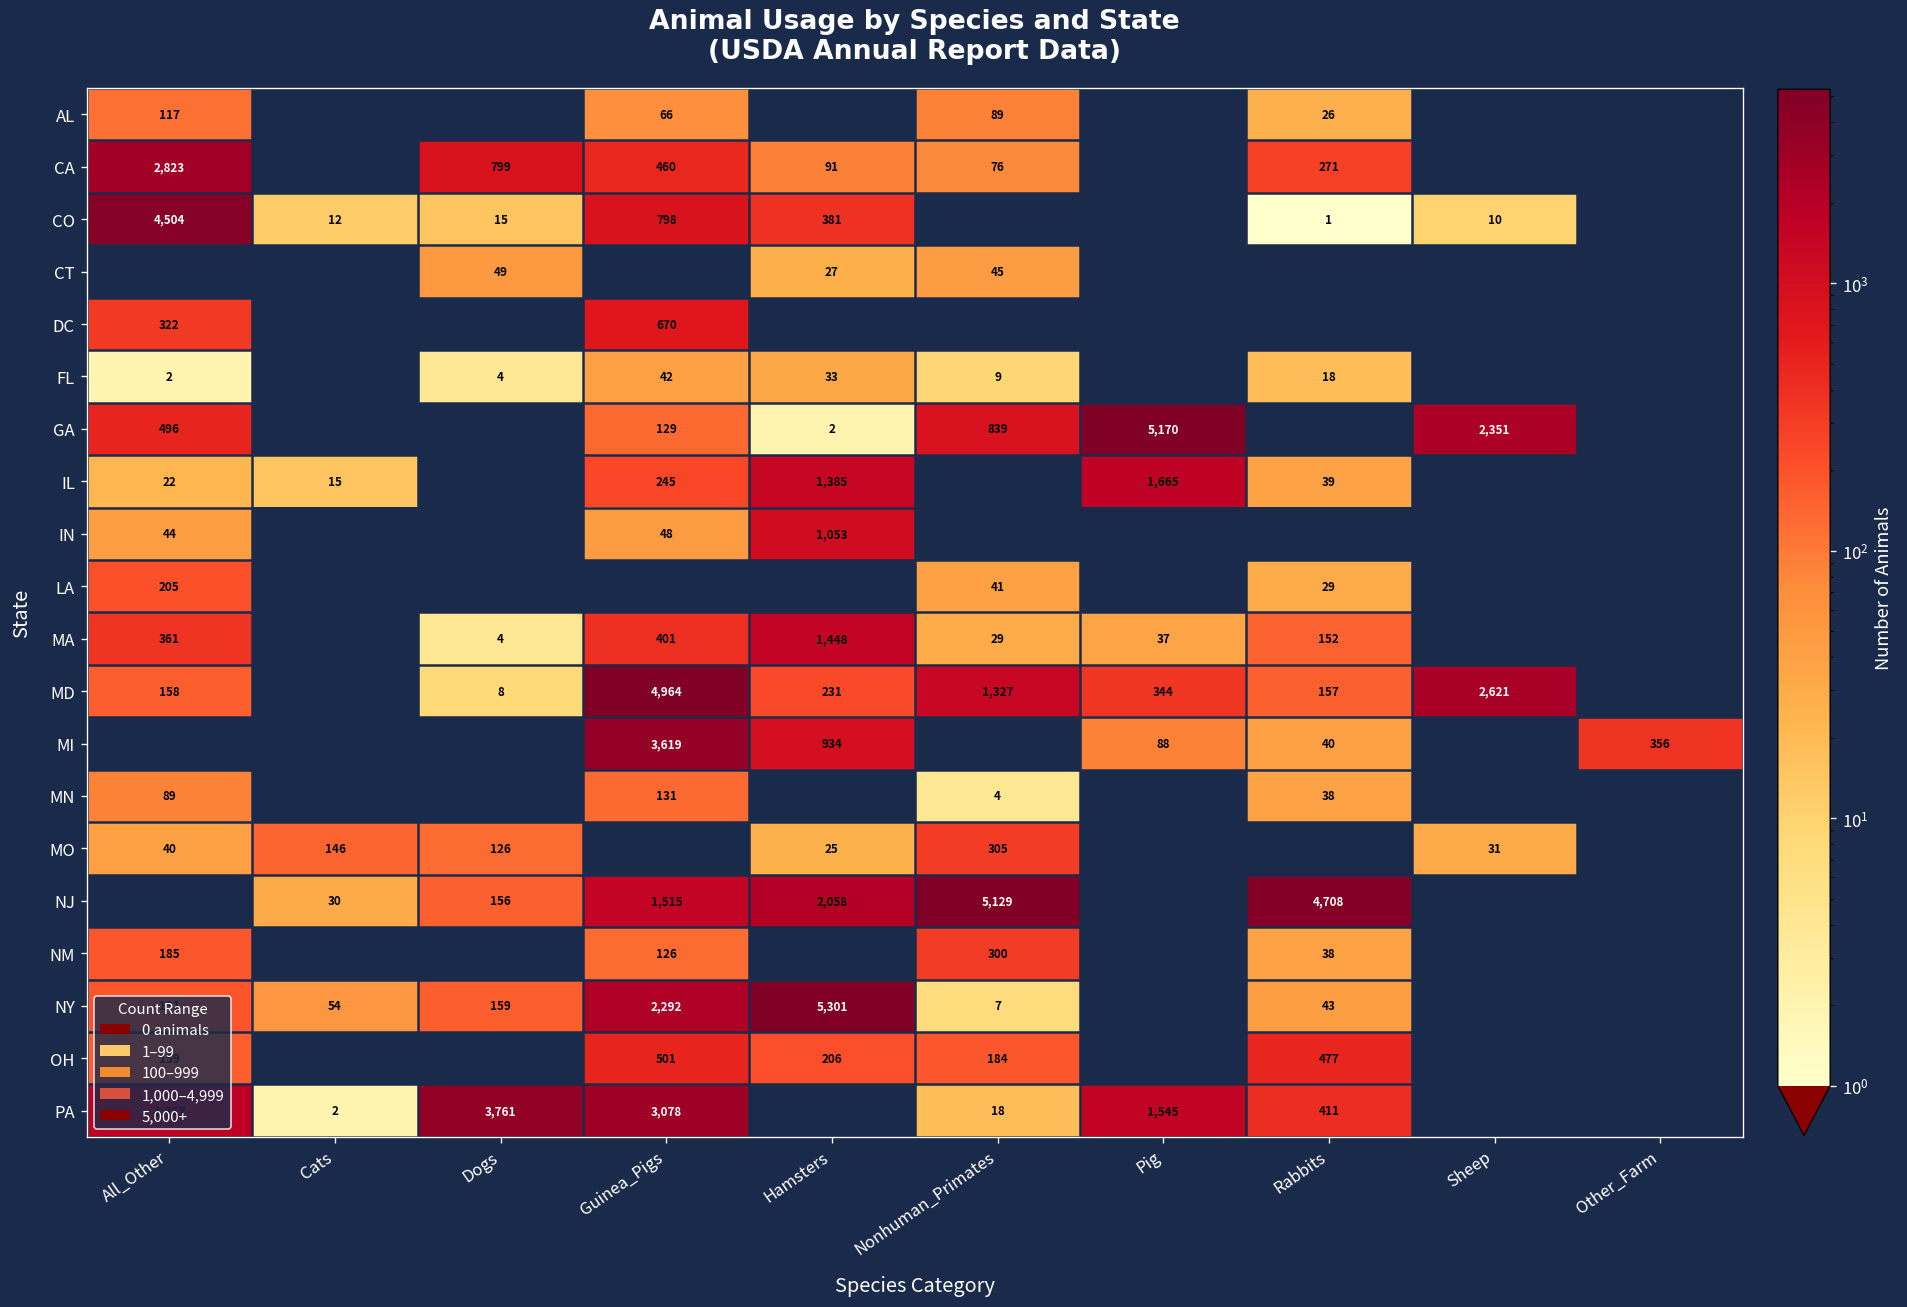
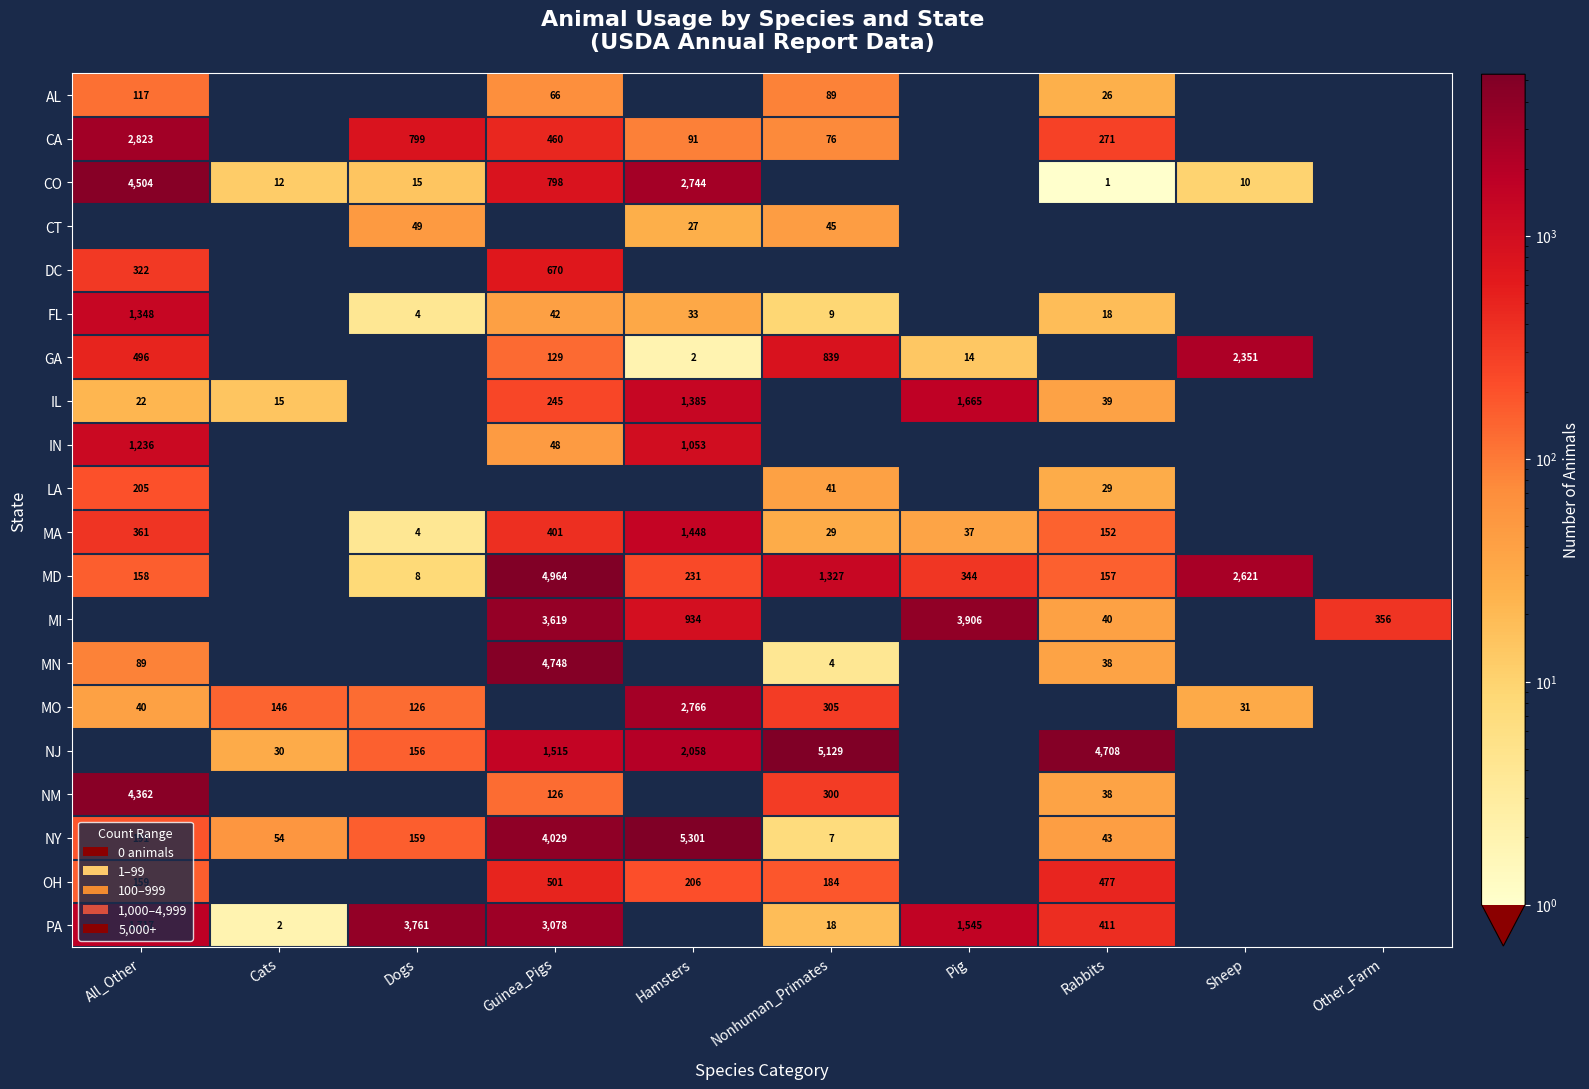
  {
    "AL": {
      "All_Other": "117",
      "Guinea_Pigs": "66",
      "Nonhuman_Primates": "89",
      "Rabbits": "26"
    },
    "CA": {
      "All_Other": "2,823",
      "Dogs": "799",
      "Guinea_Pigs": "460",
      "Hamsters": "91",
      "Nonhuman_Primates": "76",
      "Rabbits": "271"
    },
    "CO": {
      "All_Other": "4,504",
      "Cats": "12",
      "Dogs": "15",
      "Guinea_Pigs": "798",
-     "Hamsters": "381",
+     "Hamsters": "2,744",
      "Rabbits": "1",
      "Sheep": "10"
    },
    "CT": {
      "Dogs": "49",
      "Hamsters": "27",
      "Nonhuman_Primates": "45"
    },
    "DC": {
      "All_Other": "322",
      "Guinea_Pigs": "670"
    },
    "FL": {
-     "All_Other": "2",
+     "All_Other": "1,348",
      "Dogs": "4",
      "Guinea_Pigs": "42",
      "Hamsters": "33",
      "Nonhuman_Primates": "9",
      "Rabbits": "18"
    },
    "GA": {
      "All_Other": "496",
      "Guinea_Pigs": "129",
      "Hamsters": "2",
      "Nonhuman_Primates": "839",
-     "Pig": "5,170",
+     "Pig": "14",
      "Sheep": "2,351"
    },
    "IL": {
      "All_Other": "22",
      "Cats": "15",
      "Guinea_Pigs": "245",
      "Hamsters": "1,385",
      "Pig": "1,665",
      "Rabbits": "39"
    },
    "IN": {
-     "All_Other": "44",
+     "All_Other": "1,236",
      "Guinea_Pigs": "48",
      "Hamsters": "1,053"
    },
    "LA": {
      "All_Other": "205",
      "Nonhuman_Primates": "41",
      "Rabbits": "29"
    },
    "MA": {
      "All_Other": "361",
      "Dogs": "4",
      "Guinea_Pigs": "401",
      "Hamsters": "1,448",
      "Nonhuman_Primates": "29",
      "Pig": "37",
      "Rabbits": "152"
    },
    "MD": {
      "All_Other": "158",
      "Dogs": "8",
      "Guinea_Pigs": "4,964",
      "Hamsters": "231",
      "Nonhuman_Primates": "1,327",
      "Pig": "344",
      "Rabbits": "157",
      "Sheep": "2,621"
    },
    "MI": {
      "Guinea_Pigs": "3,619",
      "Hamsters": "934",
-     "Pig": "88",
+     "Pig": "3,906",
      "Rabbits": "40",
      "Other_Farm": "356"
    },
    "MN": {
      "All_Other": "89",
-     "Guinea_Pigs": "131",
+     "Guinea_Pigs": "4,748",
      "Nonhuman_Primates": "4",
      "Rabbits": "38"
    },
    "MO": {
      "All_Other": "40",
      "Cats": "146",
      "Dogs": "126",
-     "Hamsters": "25",
+     "Hamsters": "2,766",
      "Nonhuman_Primates": "305",
      "Sheep": "31"
    },
    "NJ": {
      "Cats": "30",
      "Dogs": "156",
      "Guinea_Pigs": "1,515",
      "Hamsters": "2,058",
      "Nonhuman_Primates": "5,129",
      "Rabbits": "4,708"
    },
    "NM": {
-     "All_Other": "185",
+     "All_Other": "4,362",
      "Guinea_Pigs": "126",
      "Nonhuman_Primates": "300",
      "Rabbits": "38"
    },
    "NY": {
      "Cats": "54",
      "Dogs": "159",
-     "Guinea_Pigs": "2,292",
+     "Guinea_Pigs": "4,029",
      "Hamsters": "5,301",
      "Nonhuman_Primates": "7",
      "Rabbits": "43"
    },
    "OH": {
      "Guinea_Pigs": "501",
      "Hamsters": "206",
      "Nonhuman_Primates": "184",
      "Rabbits": "477"
    },
    "PA": {
      "Cats": "2",
      "Dogs": "3,761",
      "Guinea_Pigs": "3,078",
      "Nonhuman_Primates": "18",
      "Pig": "1,545",
      "Rabbits": "411"
    }
  }
